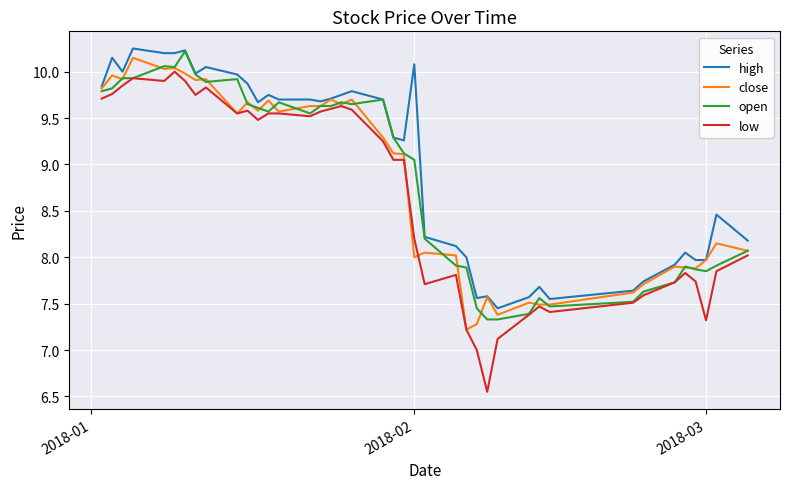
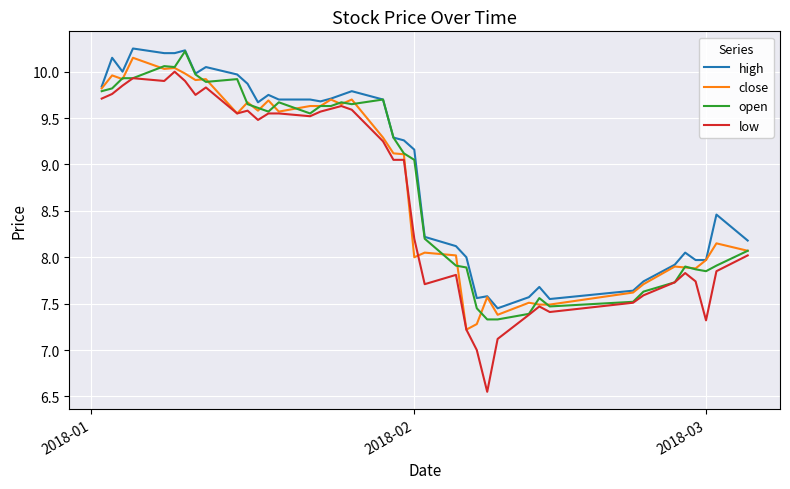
  {
    "high": {
-     "2018-02": 10.1
+     "2018-02": 9.2
    },
    "close": {
      "2018-02": 8.0
    },
    "open": {
      "2018-02": 9.1,
      "2018-03": 7.9
    },
    "low": {
      "2018-02": 8.2,
      "2018-03": 7.3
    }
  }
